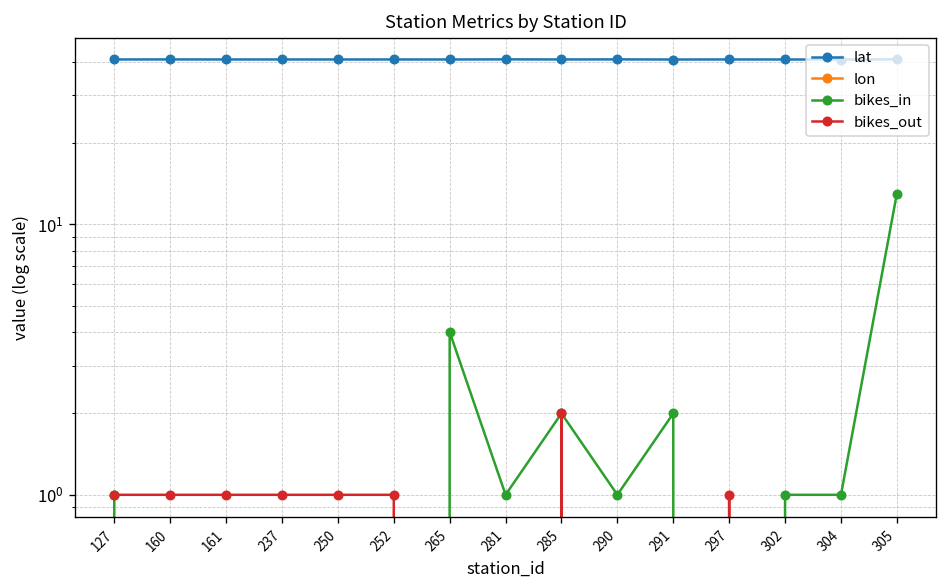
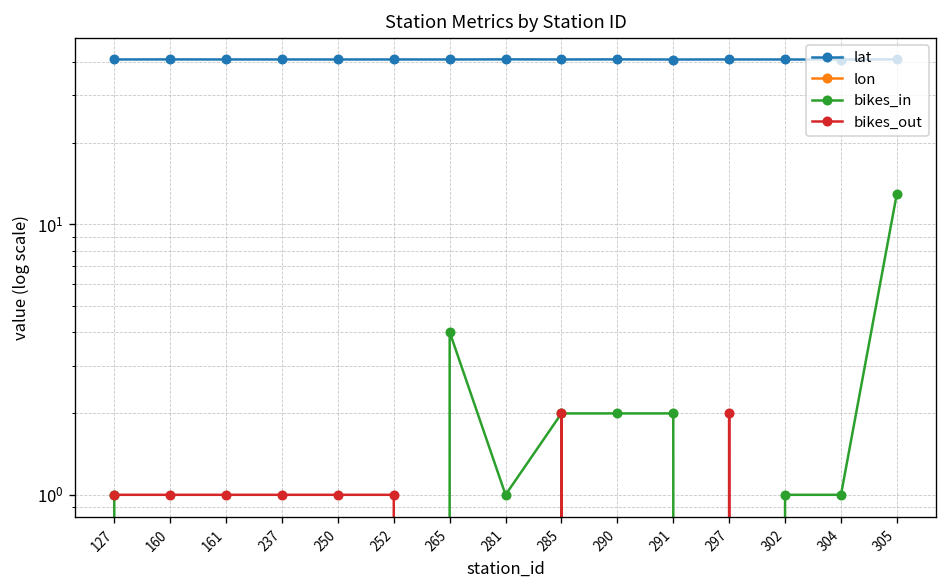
  {
    "lat": {
      "127": 41,
      "160": 41,
      "161": 41,
      "237": 41,
      "250": 41,
      "252": 41,
      "265": 41,
      "281": 41,
      "285": 41,
      "290": 41,
      "291": 41,
      "297": 41,
      "302": 41
    },
    "bikes_in": {
      "265": 4,
      "281": 1,
-     "290": 1,
+     "290": 2,
      "291": 2,
      "302": 1,
      "304": 1,
      "305": 13
    },
    "bikes_out": {
      "160": 1,
      "161": 1,
      "237": 1,
      "250": 1,
      "252": 1,
-     "297": 1
+     "297": 2
    }
  }
